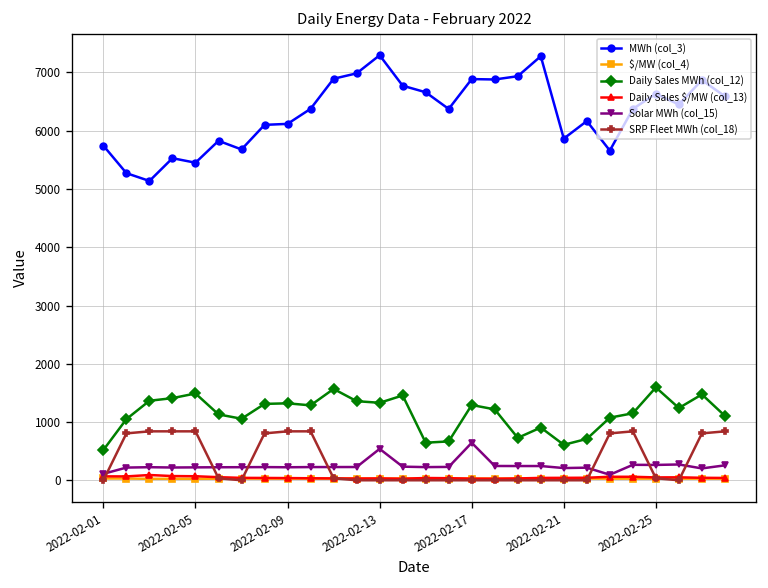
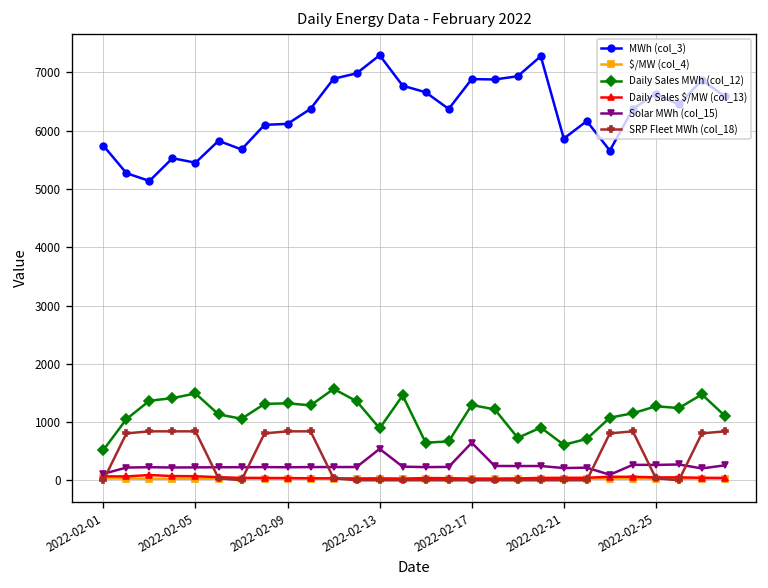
  {
    "MWh (col_3)": {
      "2022-02-01": 5700,
      "2022-02-05": 5500,
      "2022-02-09": 6100,
      "2022-02-13": 7300,
      "2022-02-17": 6900,
      "2022-02-21": 5900
    },
    "Daily Sales MWh (col_12)": {
      "2022-02-01": 500,
      "2022-02-05": 1500,
      "2022-02-09": 1300,
-     "2022-02-13": 1300,
+     "2022-02-13": 900,
      "2022-02-17": 1300,
      "2022-02-21": 600,
-     "2022-02-25": 1600
+     "2022-02-25": 1300
    },
    "Solar MWh (col_15)": {
      "2022-02-05": 200,
      "2022-02-09": 200,
      "2022-02-13": 500,
      "2022-02-17": 600,
      "2022-02-21": 200,
      "2022-02-25": 300
    },
    "SRP Fleet MWh (col_18)": {
      "2022-02-05": 800,
      "2022-02-09": 800
    }
  }
